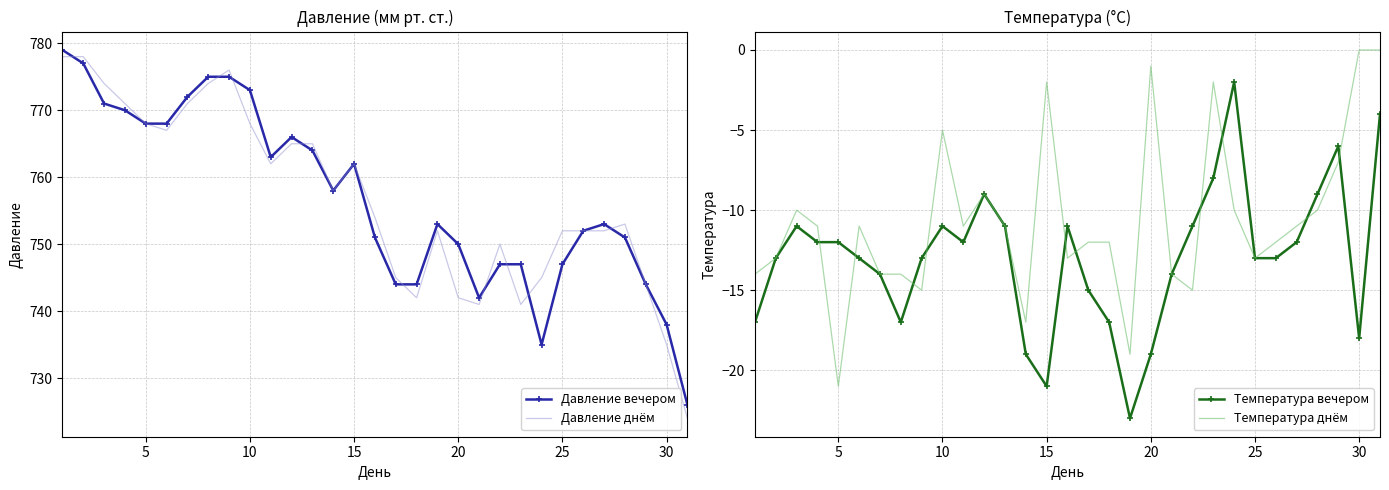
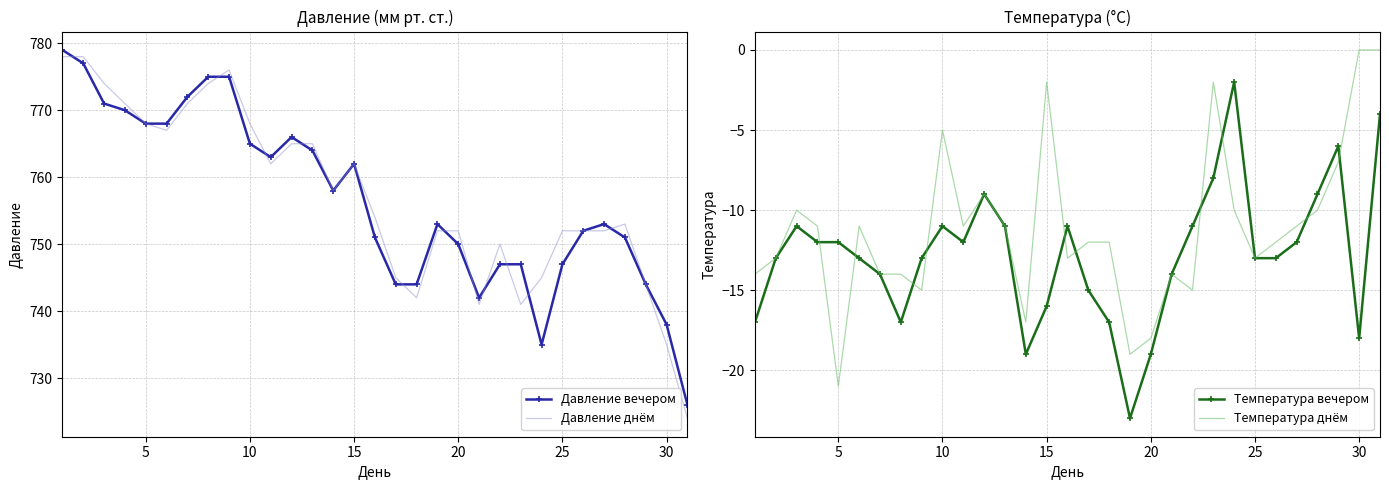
  {
    "Давление (мм рт. ст.)": {
      "Давление вечером": {
-       "10": 773,
+       "10": 765,
        "20": 750,
        "25": 747,
        "30": 738
      },
      "Давление днём": {
        "10": 768,
-       "20": 742,
+       "20": 752,
        "25": 752,
        "30": 735
      }
    },
    "Температура (°C)": {
      "Температура вечером": {
        "5": -12,
        "10": -11,
-       "15": -21,
+       "15": -16,
        "20": -19,
        "30": -18
      },
      "Температура днём": {
        "5": -21,
        "10": -5,
        "15": -2,
-       "20": -1,
+       "20": -18,
        "30": 0
      }
    }
  }
